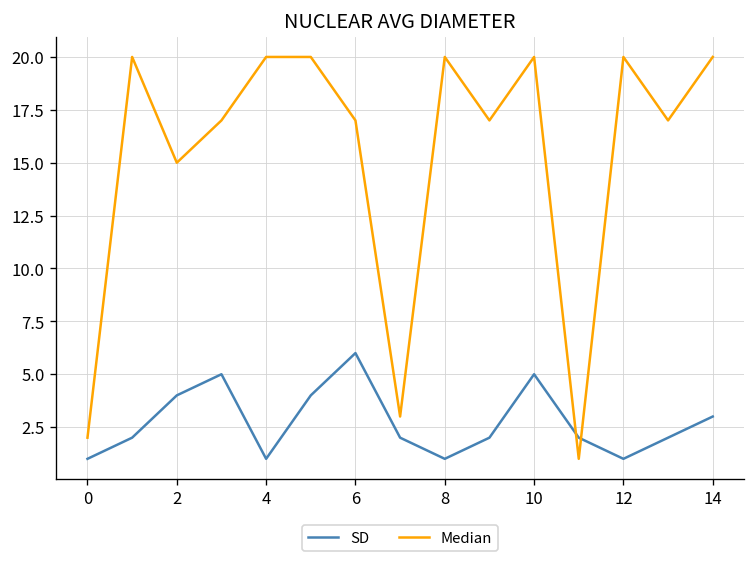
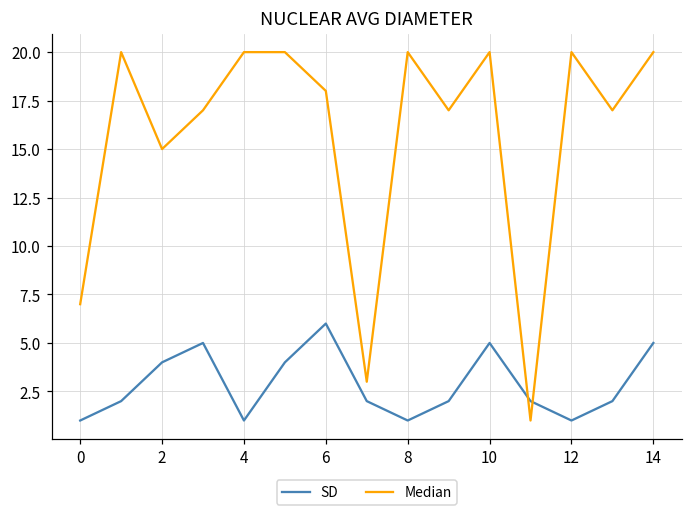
  {
    "SD": {
      "0": 1,
      "2": 4,
      "4": 1,
      "6": 6,
      "8": 1,
      "10": 5,
      "12": 1,
-     "14": 3
+     "14": 5
    },
    "Median": {
-     "0": 2,
+     "0": 7,
      "2": 15,
      "4": 20,
-     "6": 17,
+     "6": 18,
      "8": 20,
      "10": 20,
      "12": 20,
      "14": 20
    }
  }
